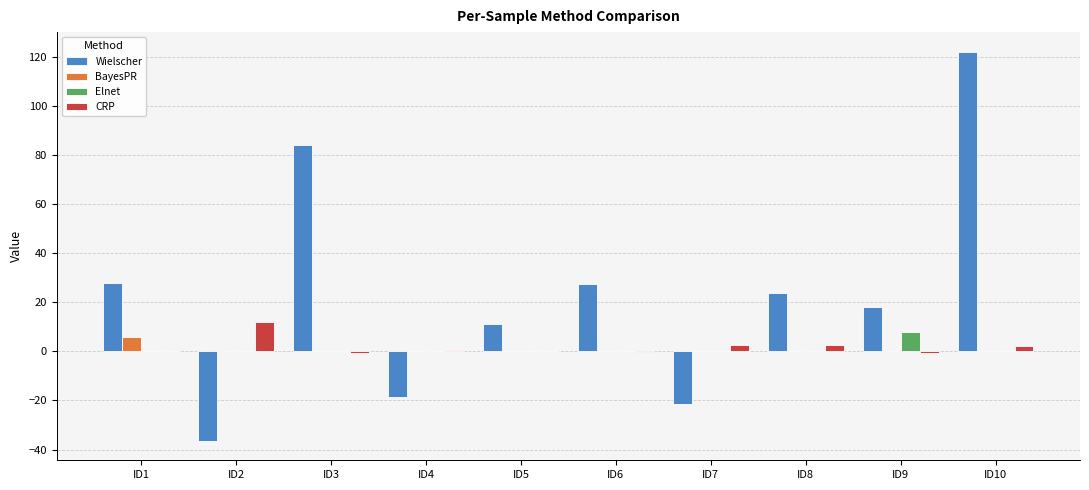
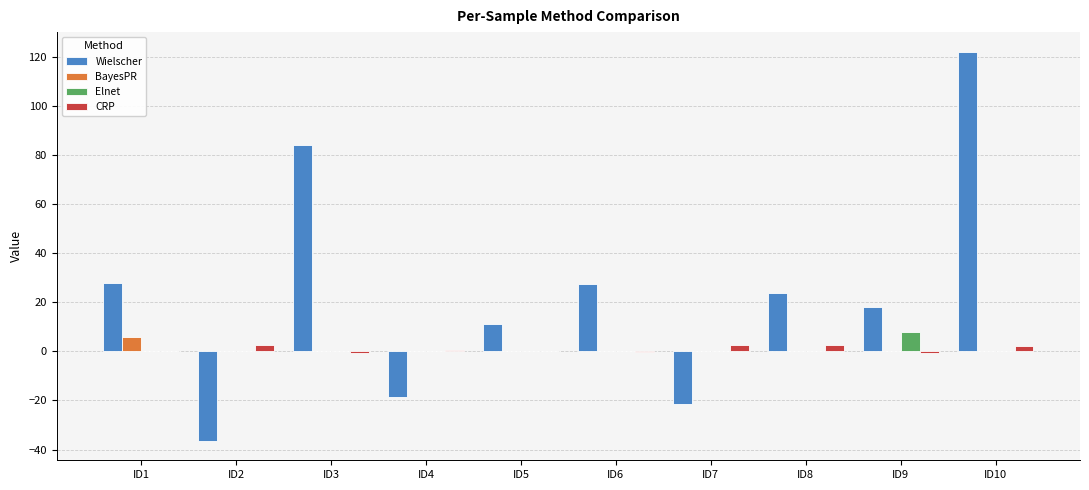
  {
    "Wielscher": {
      "ID1": 28,
      "ID2": -36,
      "ID3": 84,
      "ID4": -19,
      "ID5": 11,
      "ID6": 27,
      "ID7": -21,
      "ID8": 24,
      "ID9": 18,
      "ID10": 122
    },
    "BayesPR": {
      "ID1": 6
    },
    "Elnet": {
      "ID9": 8
    },
    "CRP": {
-     "ID2": 12,
+     "ID2": 2,
      "ID7": 3,
      "ID8": 3,
      "ID10": 2
    }
  }
